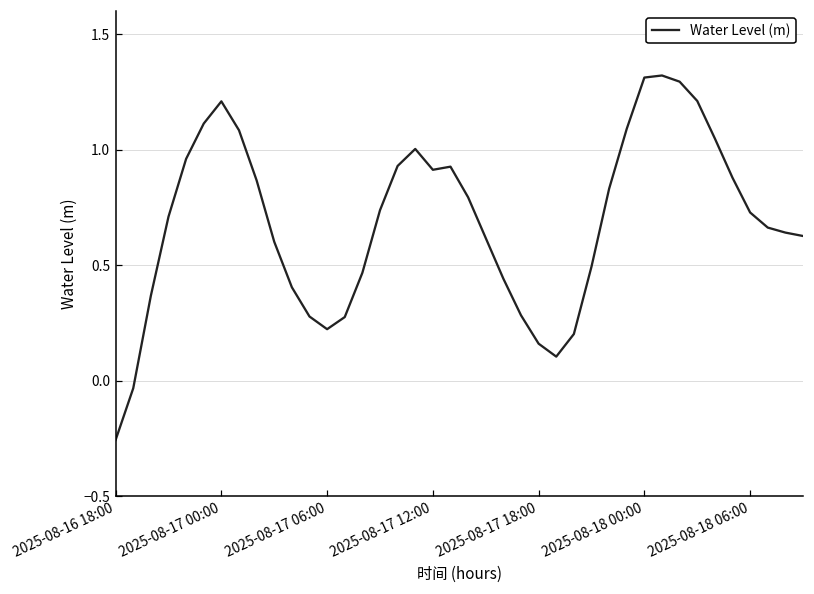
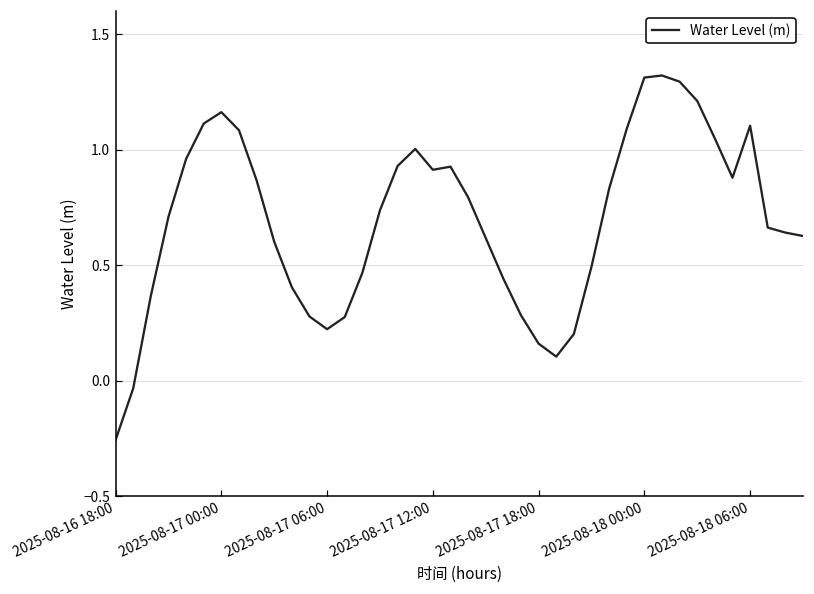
  {
    "2025-08-16 18:00": -0.26,
-   "2025-08-17 00:00": 1.21,
+   "2025-08-17 00:00": 1.16,
    "2025-08-17 06:00": 0.22,
    "2025-08-17 12:00": 0.91,
    "2025-08-17 18:00": 0.16,
    "2025-08-18 00:00": 1.31,
-   "2025-08-18 06:00": 0.73
+   "2025-08-18 06:00": 1.10
  }
